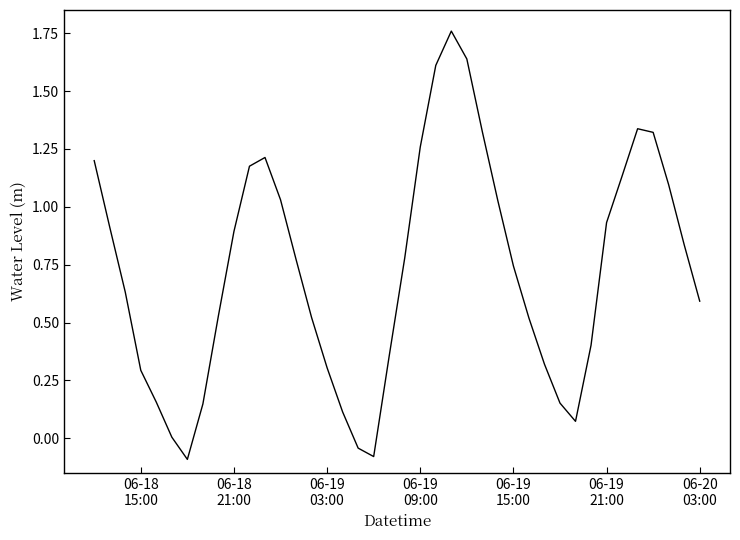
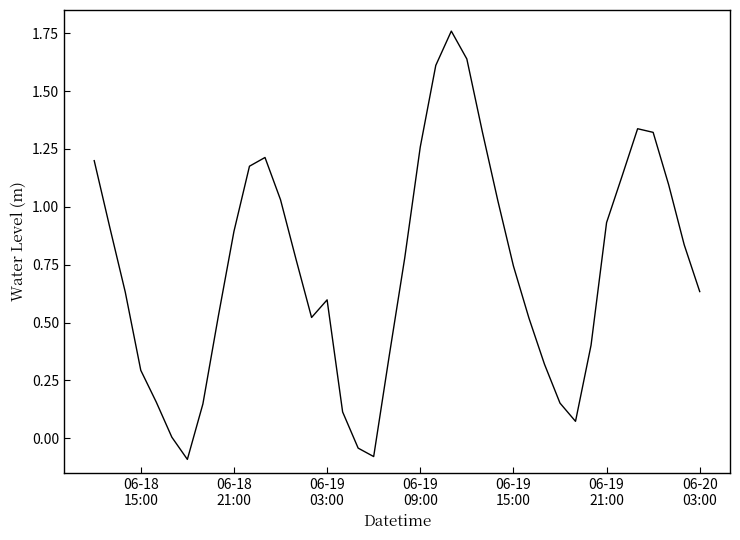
  {
    "06-18 15:00": 0.29,
    "06-18 21:00": 0.89,
-   "06-19 03:00": 0.30,
+   "06-19 03:00": 0.60,
    "06-19 09:00": 1.26,
    "06-19 15:00": 0.74,
    "06-19 21:00": 0.93,
-   "06-20 03:00": 0.59
+   "06-20 03:00": 0.63
  }
